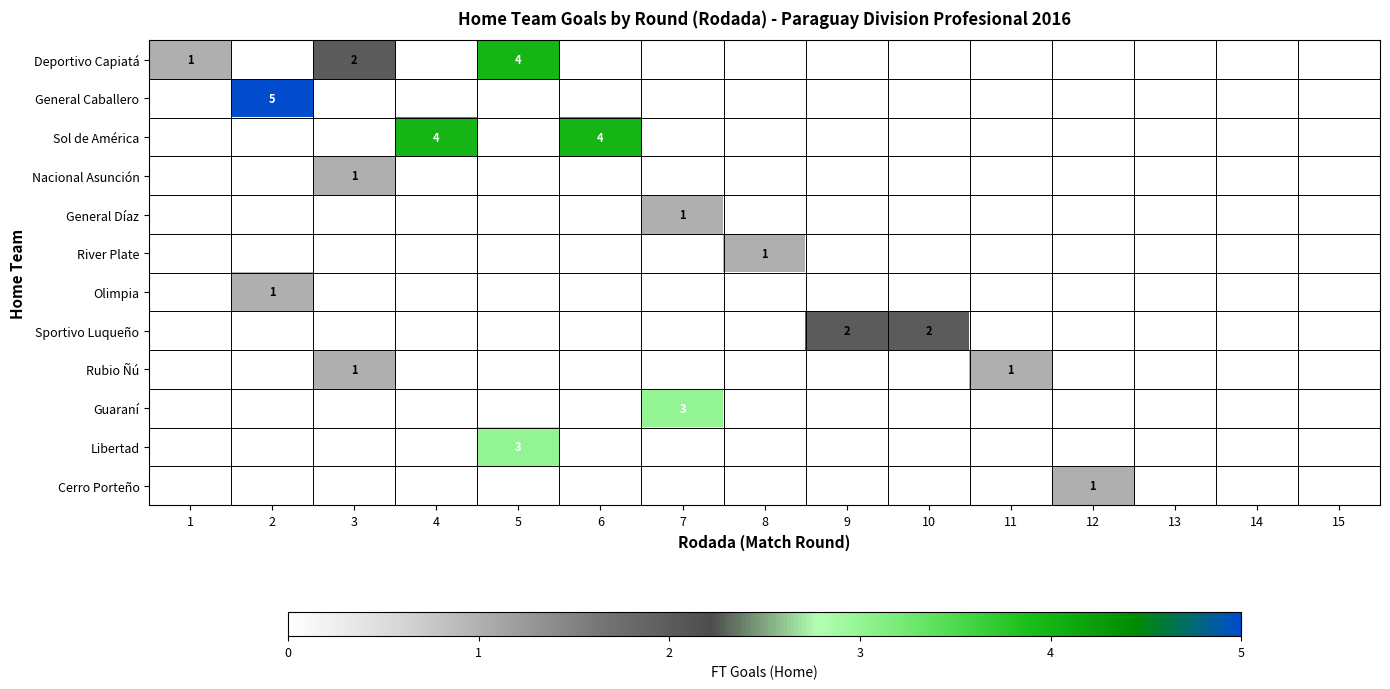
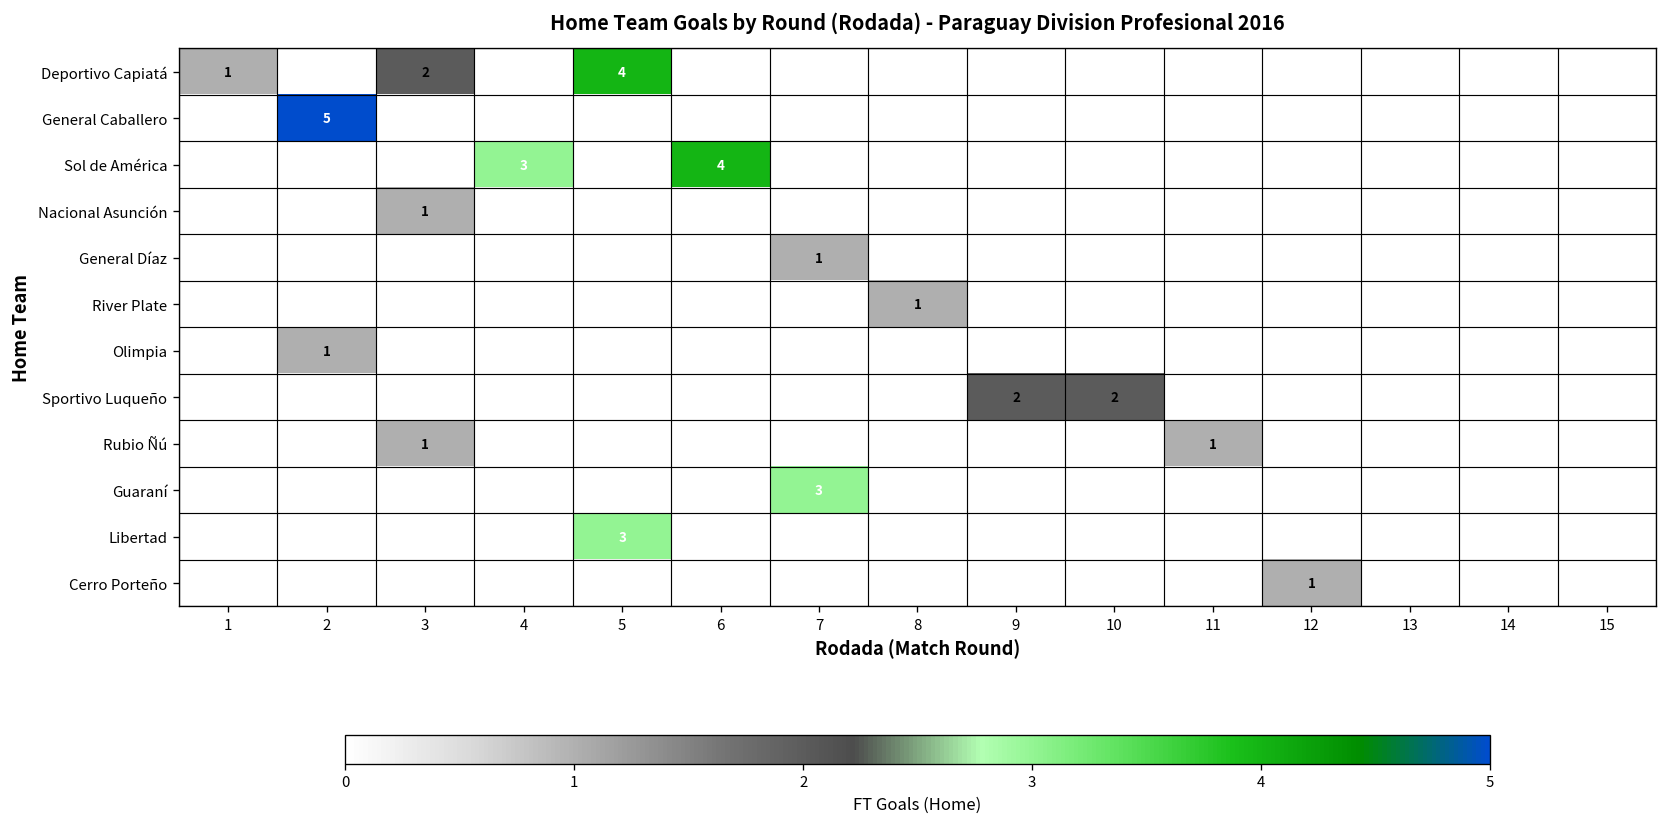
  {
    "Deportivo Capiatá": {
      "1": 1,
      "3": 2,
      "5": 4
    },
    "General Caballero": {
      "2": 5
    },
    "Sol de América": {
-     "4": 4,
+     "4": 3,
      "6": 4
    },
    "Nacional Asunción": {
      "3": 1
    },
    "General Díaz": {
      "7": 1
    },
    "River Plate": {
      "8": 1
    },
    "Olimpia": {
      "2": 1
    },
    "Sportivo Luqueño": {
      "9": 2,
      "10": 2
    },
    "Rubio Ñú": {
      "3": 1,
      "11": 1
    },
    "Guaraní": {
      "7": 3
    },
    "Libertad": {
      "5": 3
    },
    "Cerro Porteño": {
      "12": 1
    }
  }
